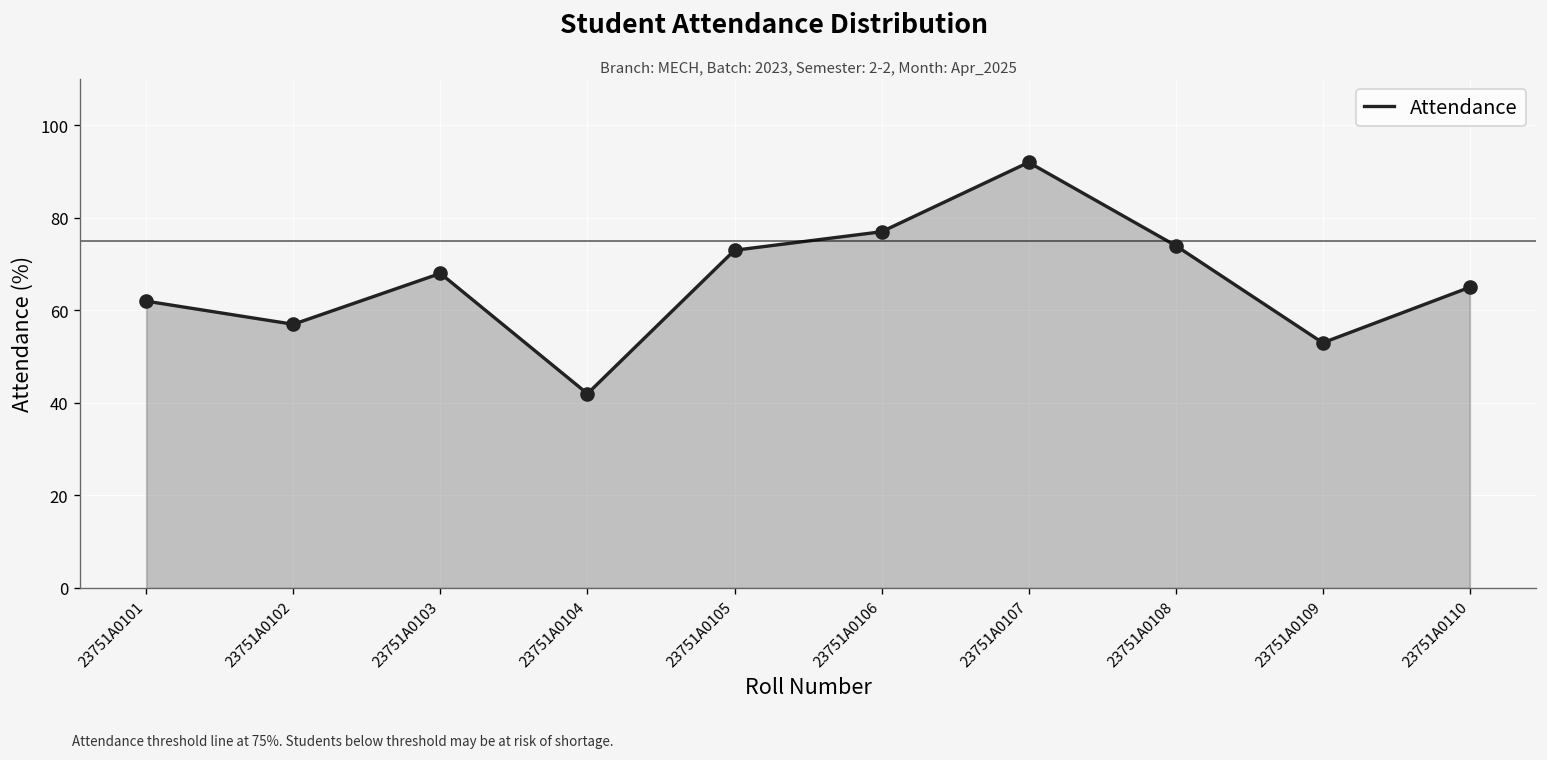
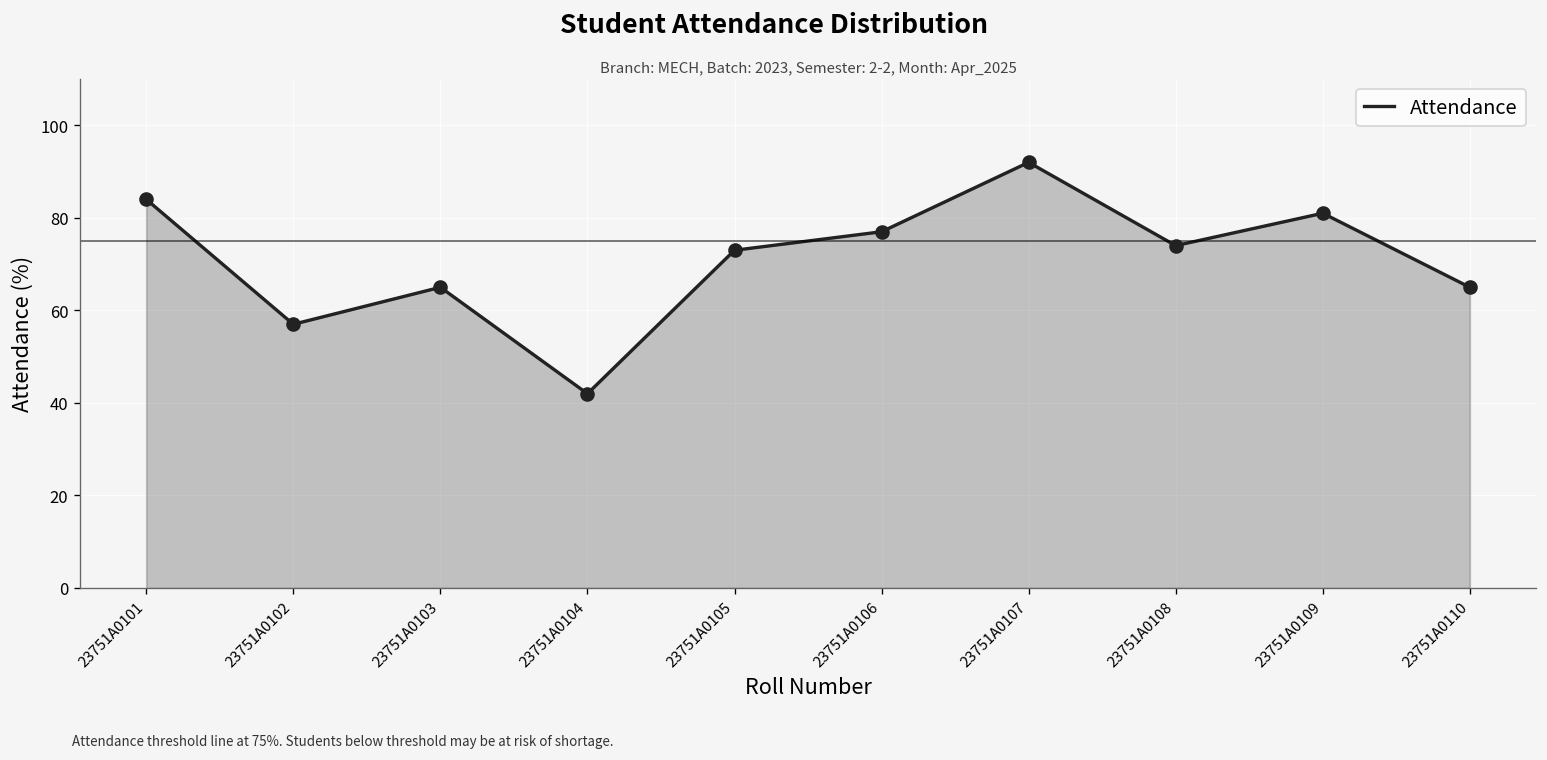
  {
-   "23751A0101": 62,
+   "23751A0101": 84,
    "23751A0102": 57,
-   "23751A0103": 68,
+   "23751A0103": 65,
    "23751A0104": 42,
    "23751A0105": 73,
    "23751A0106": 77,
    "23751A0107": 92,
    "23751A0108": 74,
-   "23751A0109": 53,
+   "23751A0109": 81,
    "23751A0110": 65
  }
